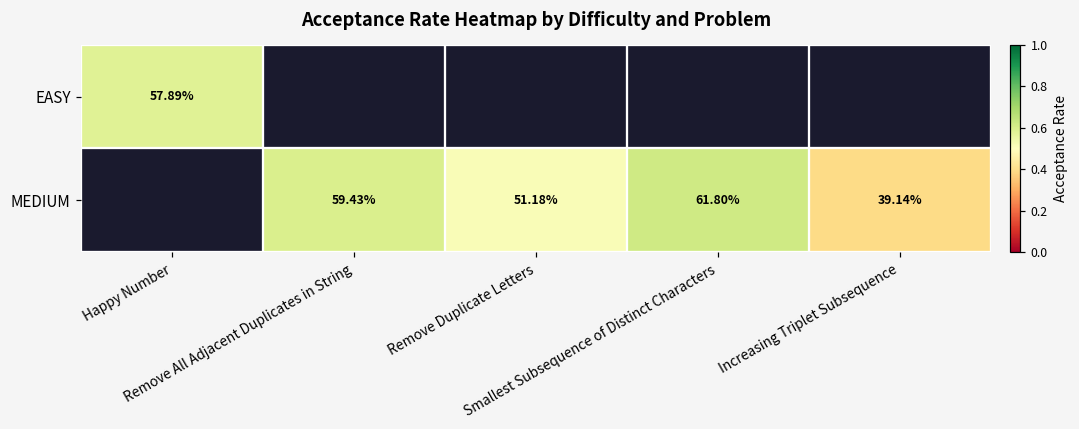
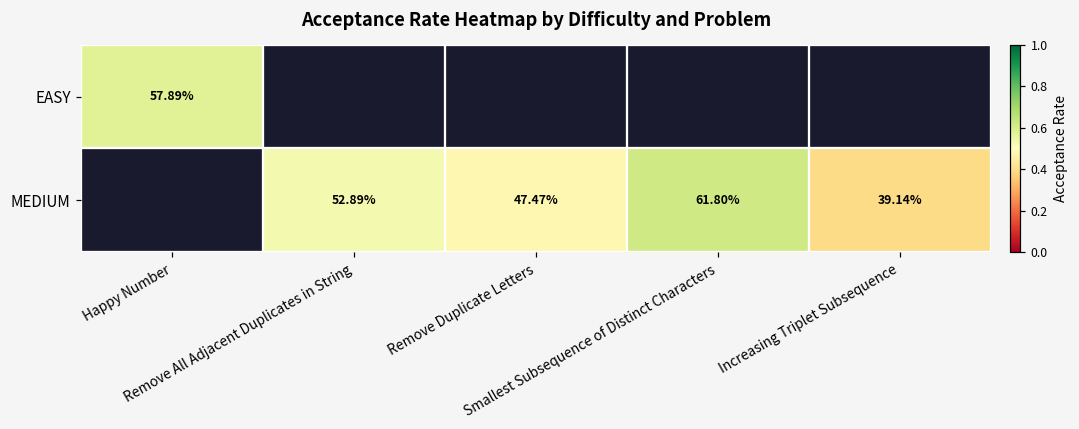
  {
    "EASY": {
      "Happy Number": "57.89%"
    },
    "MEDIUM": {
-     "Remove All Adjacent Duplicates in String": "59.43%",
-     "Remove Duplicate Letters": "51.18%",
+     "Remove All Adjacent Duplicates in String": "52.89%",
+     "Remove Duplicate Letters": "47.47%",
      "Smallest Subsequence of Distinct Characters": "61.80%",
      "Increasing Triplet Subsequence": "39.14%"
    }
  }
